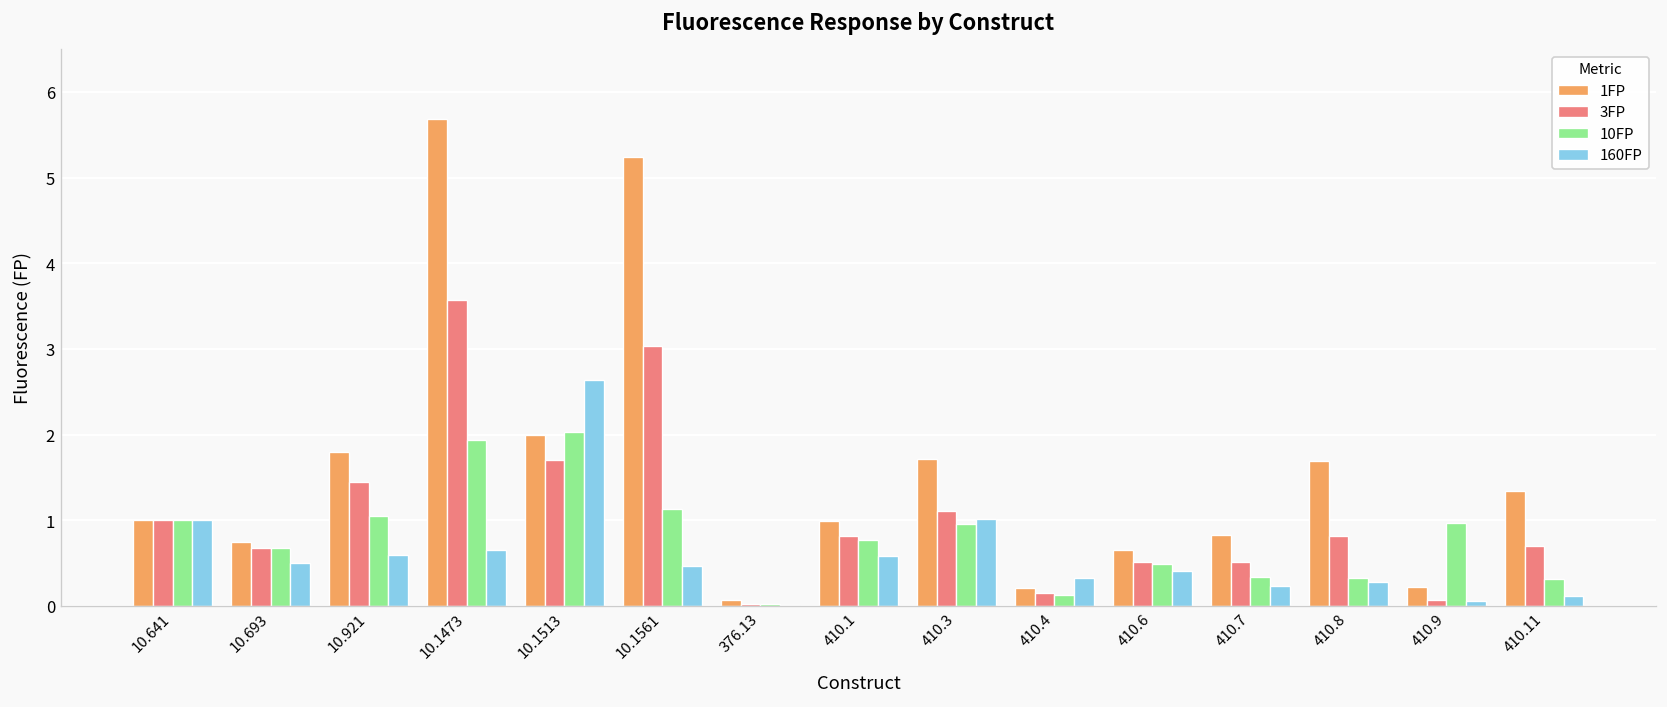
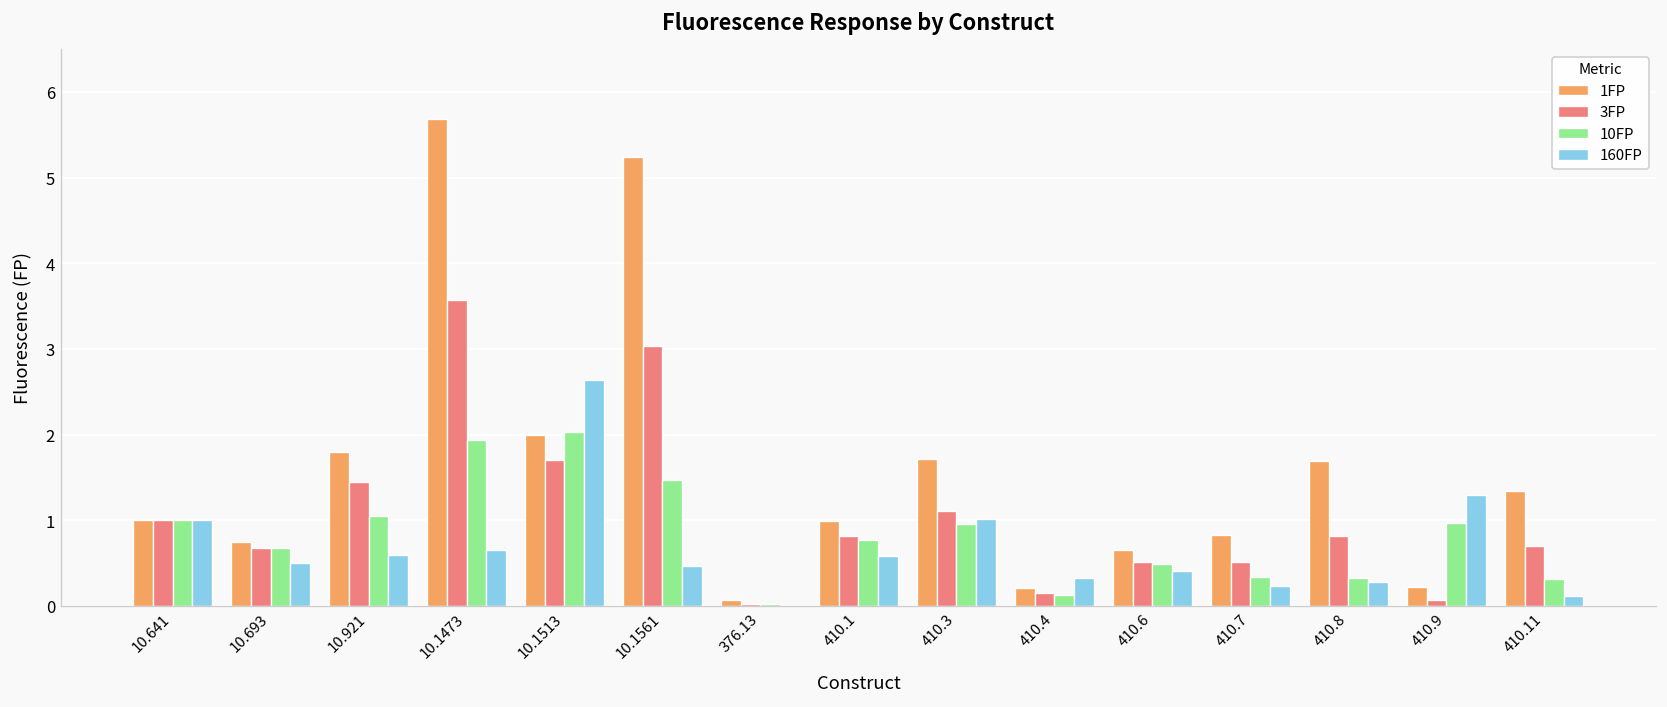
  {
    "10FP": {
      "10.641": 1.0,
      "10.693": 0.7,
      "10.921": 1.0,
      "10.1473": 1.9,
      "10.1513": 2.0,
-     "10.1561": 1.1,
+     "10.1561": 1.5,
      "410.1": 0.8,
      "410.3": 1.0,
      "410.4": 0.1,
      "410.6": 0.5,
      "410.7": 0.3,
      "410.8": 0.3,
      "410.9": 1.0,
      "410.11": 0.3
    },
    "160FP": {
      "10.641": 1.0,
      "10.693": 0.5,
      "10.921": 0.6,
      "10.1473": 0.7,
      "10.1513": 2.6,
      "10.1561": 0.5,
      "410.1": 0.6,
      "410.3": 1.0,
      "410.4": 0.3,
      "410.6": 0.4,
      "410.7": 0.2,
      "410.8": 0.3,
-     "410.9": 0.1,
+     "410.9": 1.3,
      "410.11": 0.1
    }
  }
